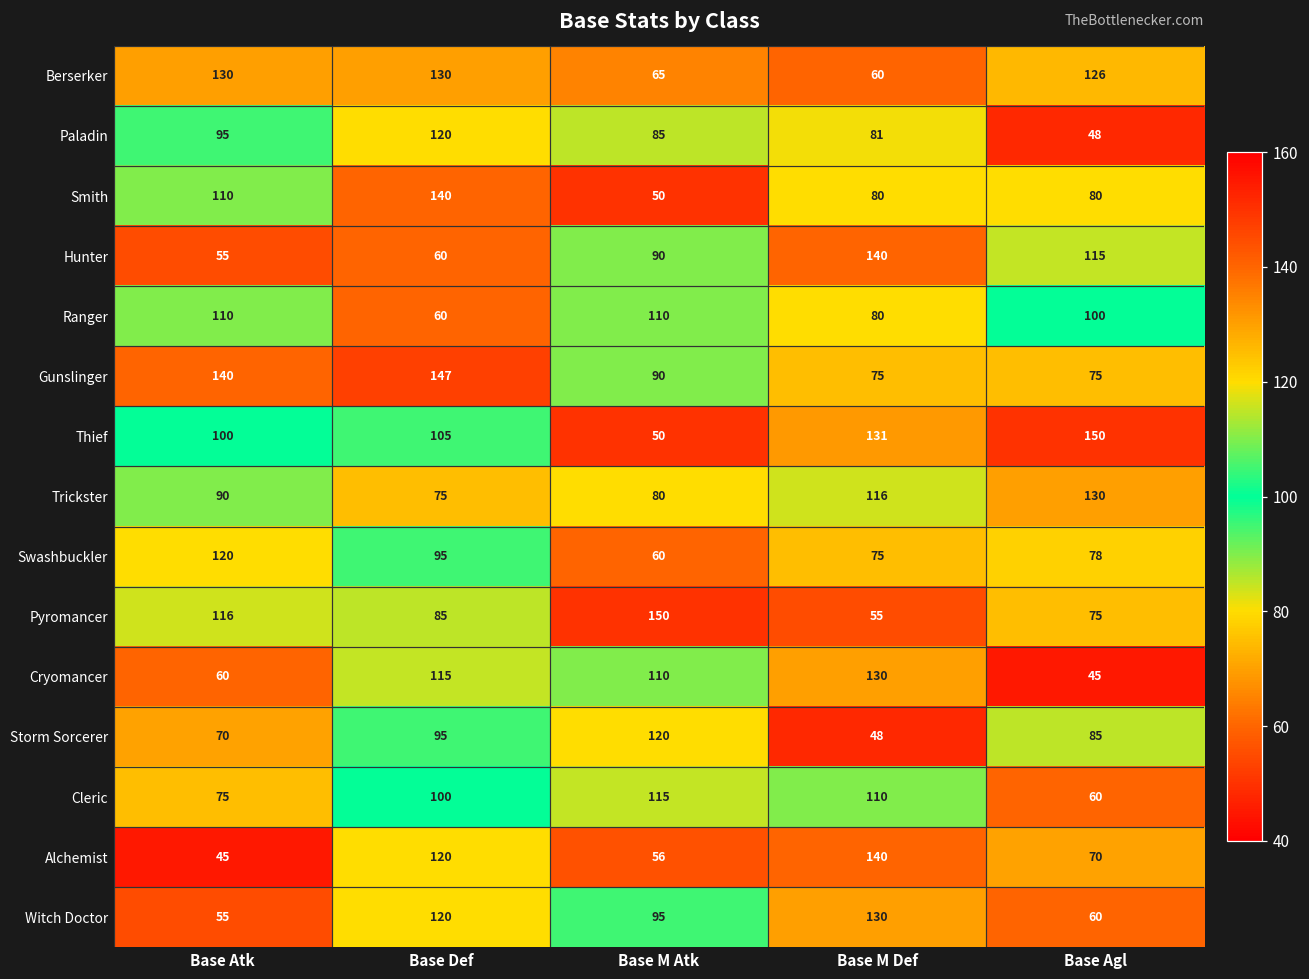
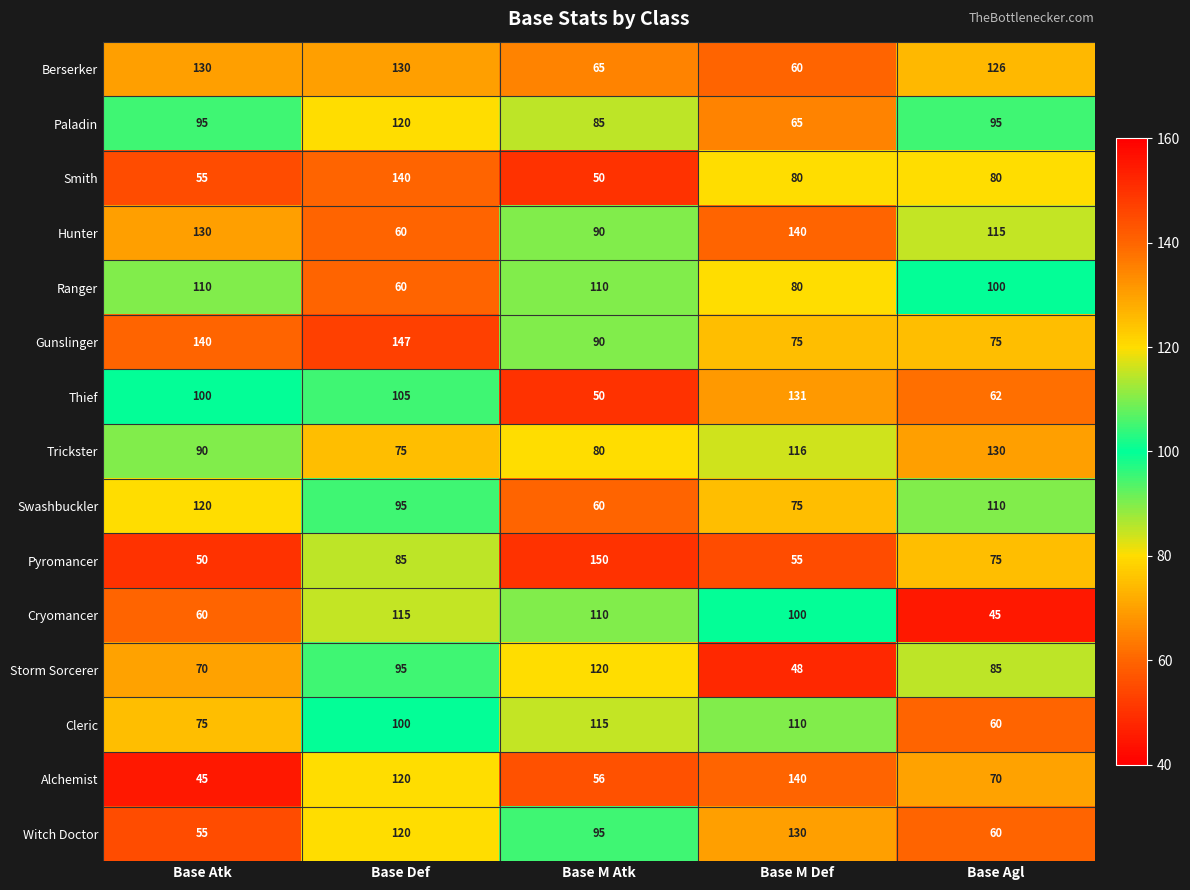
  {
    "Berserker": {
      "Base Atk": 130,
      "Base Def": 130,
      "Base M Atk": 65,
      "Base M Def": 60,
      "Base Agl": 126
    },
    "Paladin": {
      "Base Atk": 95,
      "Base Def": 120,
      "Base M Atk": 85,
-     "Base M Def": 81,
-     "Base Agl": 48
+     "Base M Def": 65,
+     "Base Agl": 95
    },
    "Smith": {
-     "Base Atk": 110,
+     "Base Atk": 55,
      "Base Def": 140,
      "Base M Atk": 50,
      "Base M Def": 80,
      "Base Agl": 80
    },
    "Hunter": {
-     "Base Atk": 55,
+     "Base Atk": 130,
      "Base Def": 60,
      "Base M Atk": 90,
      "Base M Def": 140,
      "Base Agl": 115
    },
    "Ranger": {
      "Base Atk": 110,
      "Base Def": 60,
      "Base M Atk": 110,
      "Base M Def": 80,
      "Base Agl": 100
    },
    "Gunslinger": {
      "Base Atk": 140,
      "Base Def": 147,
      "Base M Atk": 90,
      "Base M Def": 75,
      "Base Agl": 75
    },
    "Thief": {
      "Base Atk": 100,
      "Base Def": 105,
      "Base M Atk": 50,
      "Base M Def": 131,
-     "Base Agl": 150
+     "Base Agl": 62
    },
    "Trickster": {
      "Base Atk": 90,
      "Base Def": 75,
      "Base M Atk": 80,
      "Base M Def": 116,
      "Base Agl": 130
    },
    "Swashbuckler": {
      "Base Atk": 120,
      "Base Def": 95,
      "Base M Atk": 60,
      "Base M Def": 75,
-     "Base Agl": 78
+     "Base Agl": 110
    },
    "Pyromancer": {
-     "Base Atk": 116,
+     "Base Atk": 50,
      "Base Def": 85,
      "Base M Atk": 150,
      "Base M Def": 55,
      "Base Agl": 75
    },
    "Cryomancer": {
      "Base Atk": 60,
      "Base Def": 115,
      "Base M Atk": 110,
-     "Base M Def": 130,
+     "Base M Def": 100,
      "Base Agl": 45
    },
    "Storm Sorcerer": {
      "Base Atk": 70,
      "Base Def": 95,
      "Base M Atk": 120,
      "Base M Def": 48,
      "Base Agl": 85
    },
    "Cleric": {
      "Base Atk": 75,
      "Base Def": 100,
      "Base M Atk": 115,
      "Base M Def": 110,
      "Base Agl": 60
    },
    "Alchemist": {
      "Base Atk": 45,
      "Base Def": 120,
      "Base M Atk": 56,
      "Base M Def": 140,
      "Base Agl": 70
    },
    "Witch Doctor": {
      "Base Atk": 55,
      "Base Def": 120,
      "Base M Atk": 95,
      "Base M Def": 130,
      "Base Agl": 60
    }
  }
